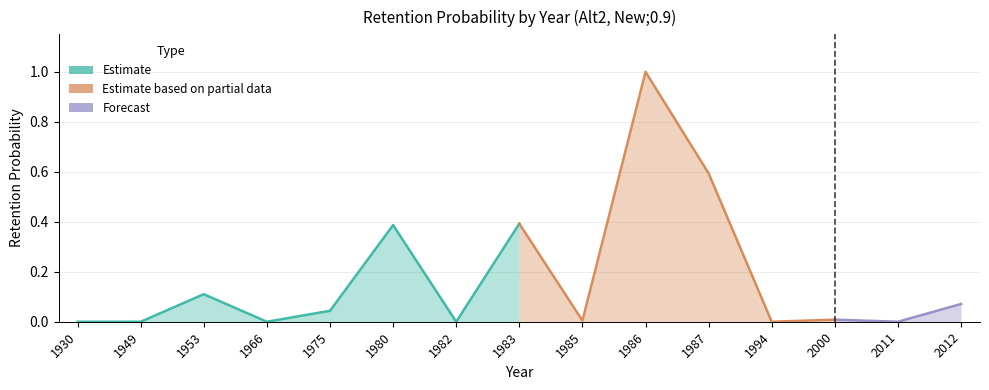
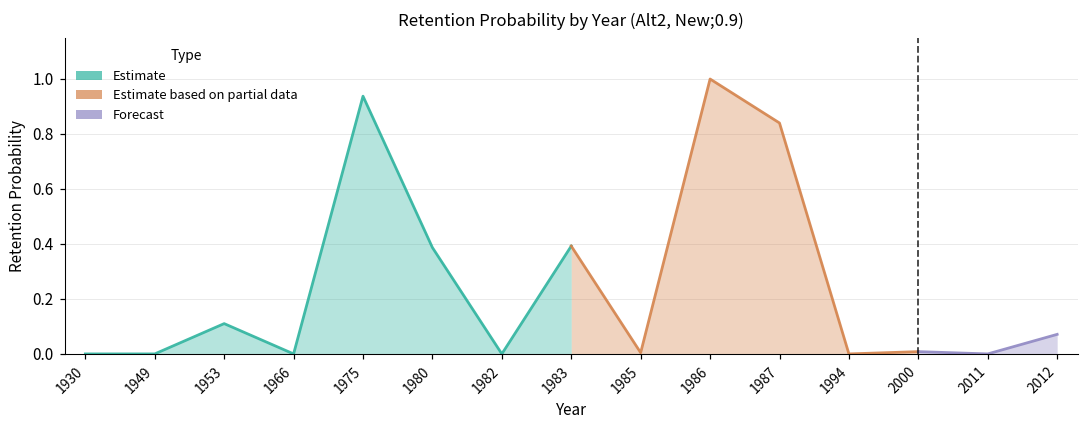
  {
    "Estimate": {
      "1930": 0.00,
      "1949": 0.00,
      "1953": 0.11,
      "1966": 0.00,
-     "1975": 0.04,
+     "1975": 0.94,
      "1980": 0.39,
      "1982": 0.00
    },
    "Estimate based on partial data": {
      "1985": 0.00,
      "1986": 1.00,
-     "1987": 0.59,
+     "1987": 0.84,
      "1994": 0.00
    },
    "Forecast": {
      "2011": 0.00,
      "2012": 0.07
    }
  }
